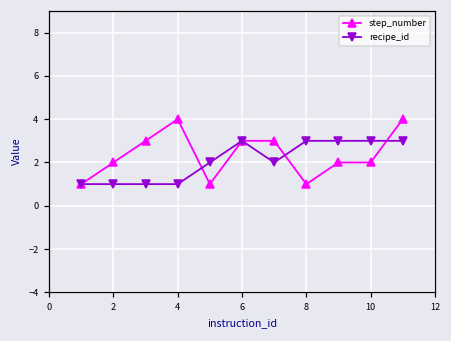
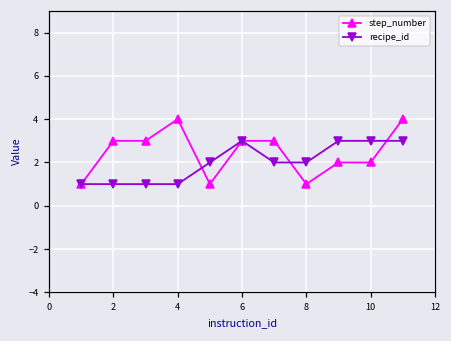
  {
    "step_number": {
-     "2": 2,
+     "2": 3,
      "4": 4,
      "8": 1,
      "10": 2
    },
    "recipe_id": {
      "2": 1,
      "4": 1,
-     "8": 3,
+     "8": 2,
      "10": 3
    }
  }
